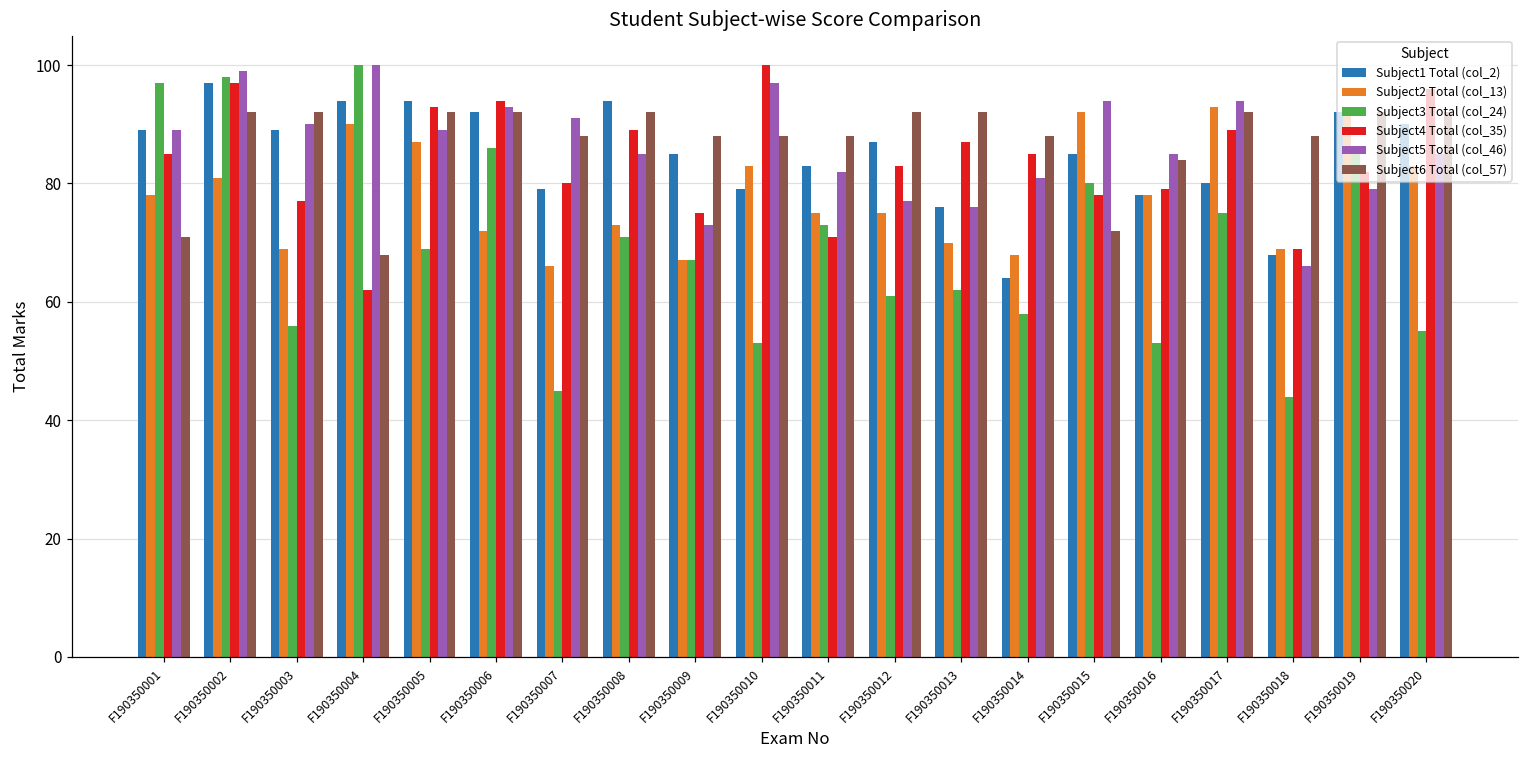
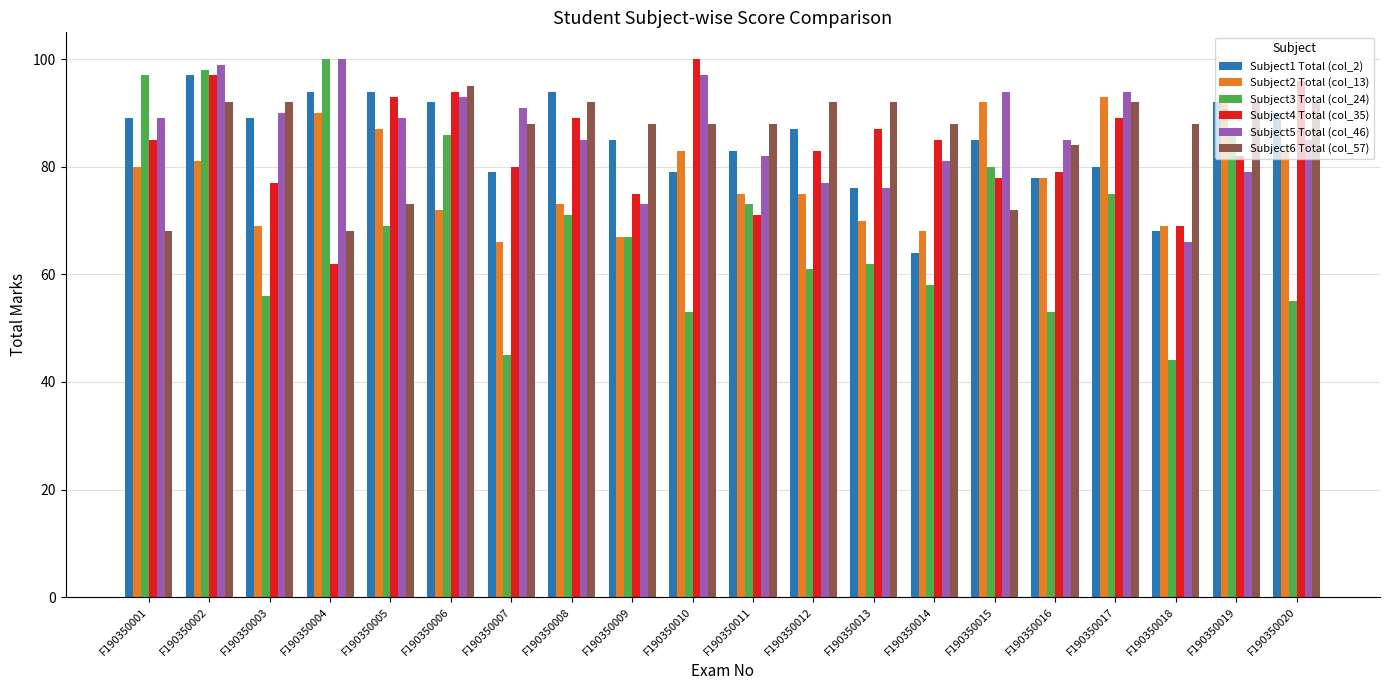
  {
    "Subject1 Total (col_2)": {
      "F190350001": 89,
      "F190350002": 97,
      "F190350003": 89,
      "F190350004": 94,
      "F190350005": 94,
      "F190350006": 92,
      "F190350007": 79,
      "F190350008": 94,
      "F190350009": 85,
      "F190350010": 79,
      "F190350011": 83,
      "F190350012": 87,
      "F190350013": 76,
      "F190350014": 64,
      "F190350015": 85,
      "F190350016": 78,
      "F190350017": 80,
      "F190350018": 68
    },
    "Subject2 Total (col_13)": {
-     "F190350001": 78,
+     "F190350001": 80,
      "F190350002": 81,
      "F190350003": 69,
      "F190350004": 90,
      "F190350005": 87,
      "F190350006": 72,
      "F190350007": 66,
      "F190350008": 73,
      "F190350009": 67,
      "F190350010": 83,
      "F190350011": 75,
      "F190350012": 75,
      "F190350013": 70,
      "F190350014": 68,
      "F190350015": 92,
      "F190350016": 78,
      "F190350017": 93,
      "F190350018": 69
    },
    "Subject3 Total (col_24)": {
      "F190350001": 97,
      "F190350002": 98,
      "F190350003": 56,
      "F190350004": 100,
      "F190350005": 69,
      "F190350006": 86,
      "F190350007": 45,
      "F190350008": 71,
      "F190350009": 67,
      "F190350010": 53,
      "F190350011": 73,
      "F190350012": 61,
      "F190350013": 62,
      "F190350014": 58,
      "F190350015": 80,
      "F190350016": 53,
      "F190350017": 75,
      "F190350018": 44,
      "F190350020": 55
    },
    "Subject4 Total (col_35)": {
      "F190350001": 85,
      "F190350002": 97,
      "F190350003": 77,
      "F190350004": 62,
      "F190350005": 93,
      "F190350006": 94,
      "F190350007": 80,
      "F190350008": 89,
      "F190350009": 75,
      "F190350010": 100,
      "F190350011": 71,
      "F190350012": 83,
      "F190350013": 87,
      "F190350014": 85,
      "F190350015": 78,
      "F190350016": 79,
      "F190350017": 89,
      "F190350018": 69
    },
    "Subject5 Total (col_46)": {
      "F190350001": 89,
      "F190350002": 99,
      "F190350003": 90,
      "F190350004": 100,
      "F190350005": 89,
      "F190350006": 93,
      "F190350007": 91,
      "F190350008": 85,
      "F190350009": 73,
      "F190350010": 97,
      "F190350011": 82,
      "F190350012": 77,
      "F190350013": 76,
      "F190350014": 81,
      "F190350015": 94,
      "F190350016": 85,
      "F190350017": 94,
      "F190350018": 66,
      "F190350019": 79
    },
    "Subject6 Total (col_57)": {
-     "F190350001": 71,
+     "F190350001": 68,
      "F190350002": 92,
      "F190350003": 92,
      "F190350004": 68,
-     "F190350005": 92,
-     "F190350006": 92,
+     "F190350005": 73,
+     "F190350006": 95,
      "F190350007": 88,
      "F190350008": 92,
      "F190350009": 88,
      "F190350010": 88,
      "F190350011": 88,
      "F190350012": 92,
      "F190350013": 92,
      "F190350014": 88,
      "F190350015": 72,
      "F190350016": 84,
      "F190350017": 92,
      "F190350018": 88
    }
  }
